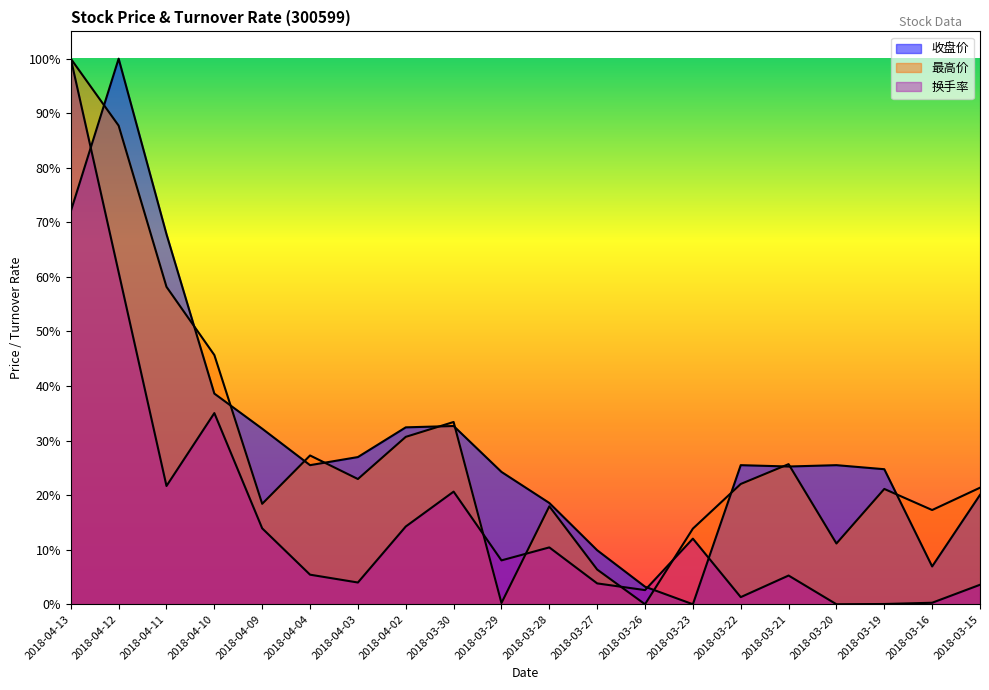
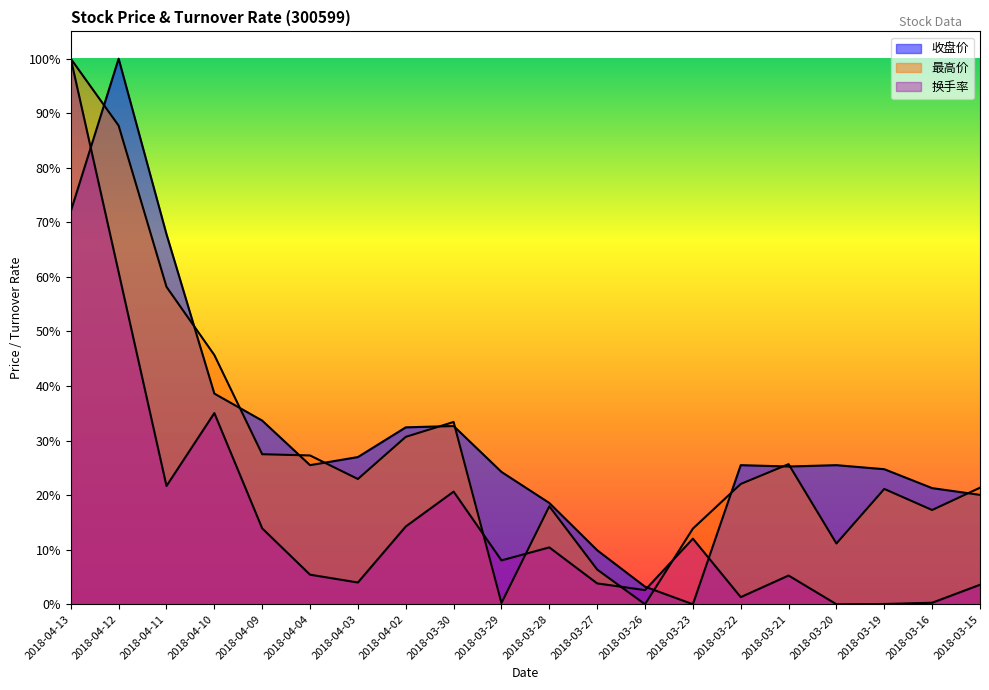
  {
    "收盘价": {
      "2018-04-13": "72%",
      "2018-04-12": "100%",
      "2018-04-11": "68%",
      "2018-04-10": "39%",
-     "2018-04-09": "32%",
+     "2018-04-09": "34%",
      "2018-04-04": "25%",
      "2018-04-03": "27%",
      "2018-04-02": "32%",
      "2018-03-30": "33%",
      "2018-03-29": "24%",
      "2018-03-28": "19%",
      "2018-03-27": "10%",
      "2018-03-26": "3%",
      "2018-03-23": "0%",
      "2018-03-22": "25%",
      "2018-03-20": "25%",
      "2018-03-19": "25%",
-     "2018-03-16": "7%",
+     "2018-03-16": "21%",
      "2018-03-15": "20%"
    },
    "最高价": {
      "2018-04-12": "88%",
      "2018-04-11": "58%",
      "2018-04-10": "46%",
-     "2018-04-09": "18%",
+     "2018-04-09": "27%",
      "2018-04-04": "27%",
      "2018-04-03": "23%",
      "2018-04-02": "31%",
      "2018-03-30": "33%",
      "2018-03-29": "0%",
      "2018-03-28": "18%",
      "2018-03-27": "6%",
      "2018-03-26": "0%",
      "2018-03-23": "14%",
      "2018-03-22": "22%",
      "2018-03-20": "11%",
      "2018-03-19": "21%",
      "2018-03-16": "17%",
      "2018-03-15": "21%"
    },
    "换手率": {
      "2018-04-12": "61%",
      "2018-04-11": "22%",
      "2018-04-10": "35%",
      "2018-04-09": "14%",
      "2018-04-04": "5%",
      "2018-04-03": "4%",
      "2018-04-02": "14%",
      "2018-03-30": "21%",
      "2018-03-29": "8%",
      "2018-03-28": "10%",
      "2018-03-27": "4%",
      "2018-03-26": "3%",
      "2018-03-23": "12%",
      "2018-03-22": "1%",
      "2018-03-21": "5%",
      "2018-03-20": "0%",
      "2018-03-19": "0%",
      "2018-03-16": "0%",
      "2018-03-15": "4%"
    }
  }
